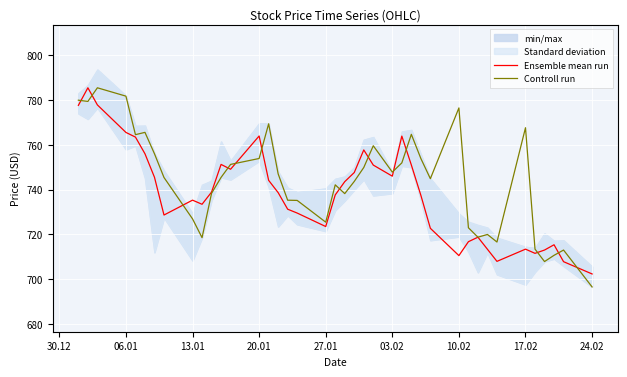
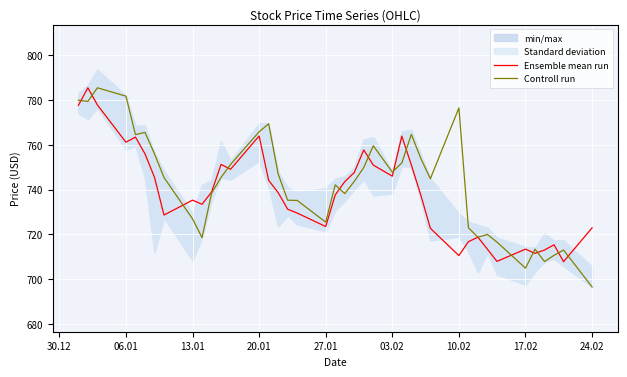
  {
    "Ensemble mean run": {
-     "06.01": 766,
+     "06.01": 761,
      "13.01": 735,
      "20.01": 764,
      "27.01": 723,
      "03.02": 746,
      "10.02": 711,
-     "24.02": 702
+     "24.02": 723
    },
    "Controll run": {
      "13.01": 727,
-     "20.01": 754,
+     "20.01": 766,
      "27.01": 725,
      "10.02": 776,
-     "17.02": 768,
+     "17.02": 705,
      "24.02": 697
    }
  }
